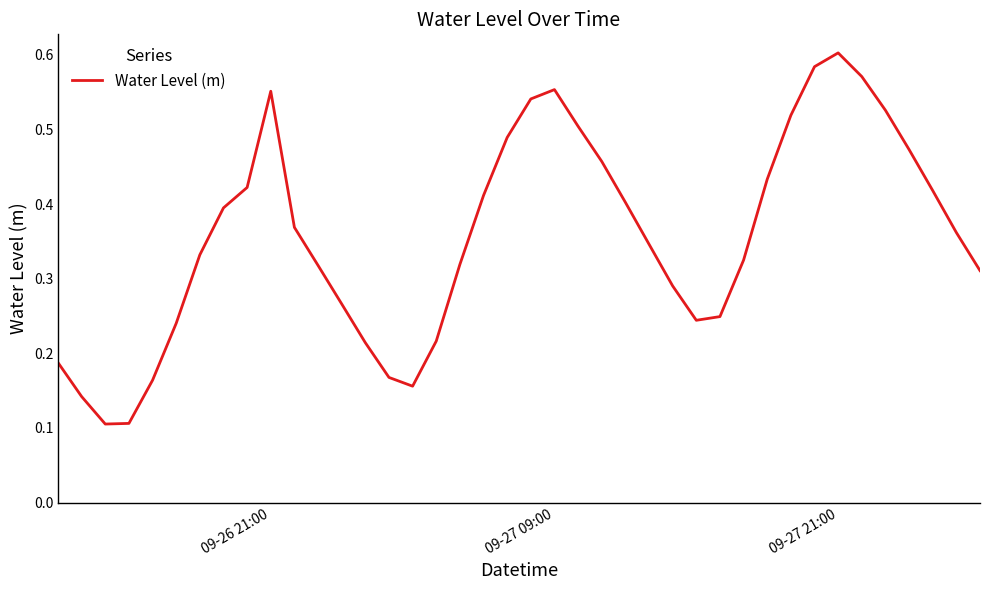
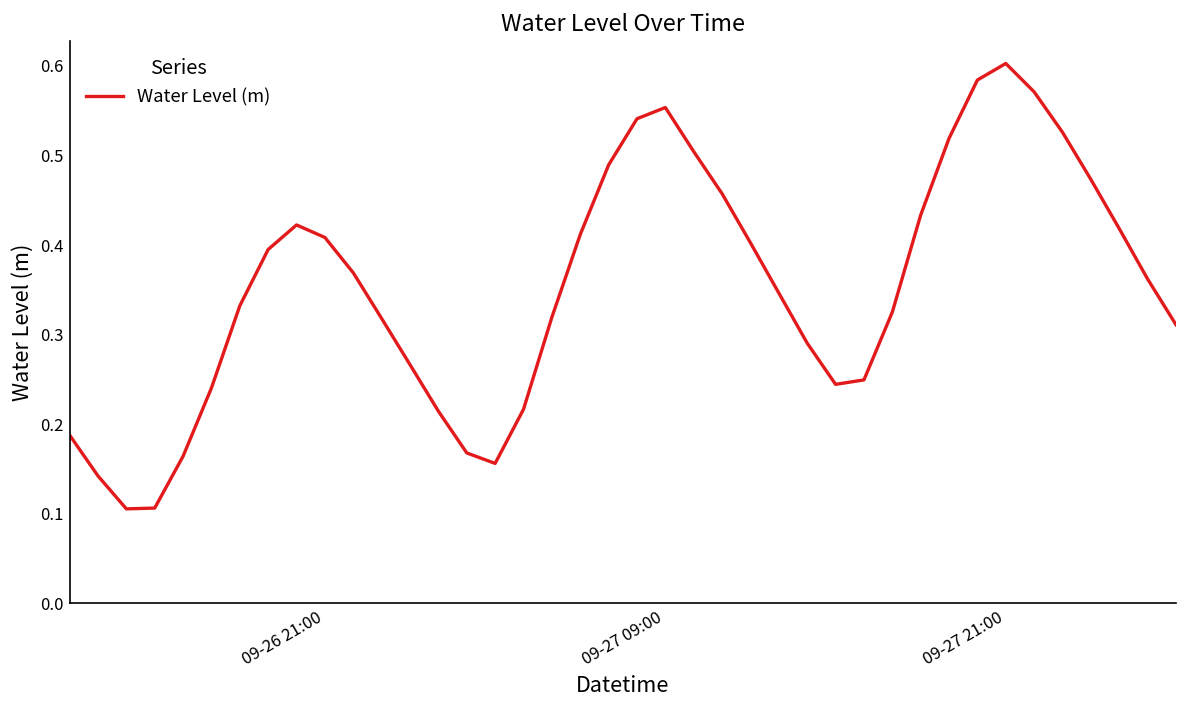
  {
-   "09-26 21:00": 0.55,
+   "09-26 21:00": 0.41,
    "09-27 09:00": 0.55,
    "09-27 21:00": 0.60
  }
